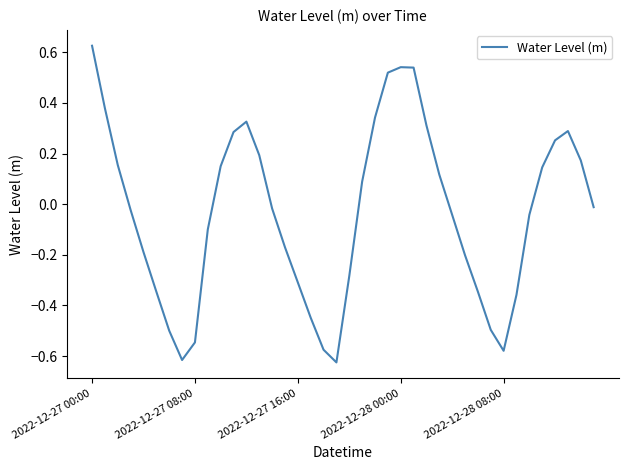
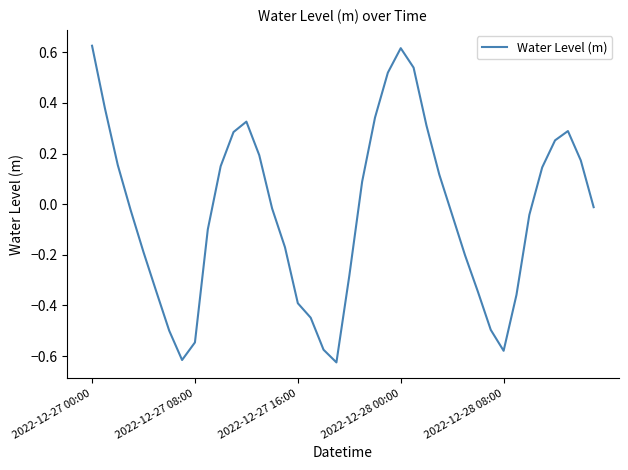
  {
    "2022-12-27 00:00": 0.63,
    "2022-12-27 08:00": -0.55,
-   "2022-12-27 16:00": -0.31,
-   "2022-12-28 00:00": 0.54,
+   "2022-12-27 16:00": -0.39,
+   "2022-12-28 00:00": 0.62,
    "2022-12-28 08:00": -0.58
  }
